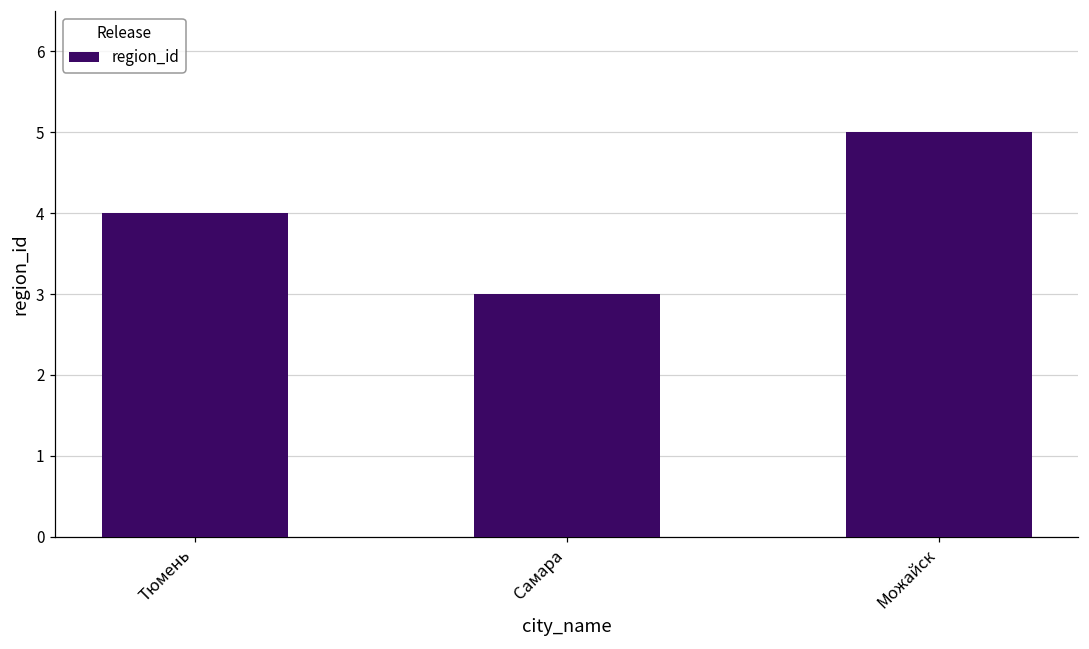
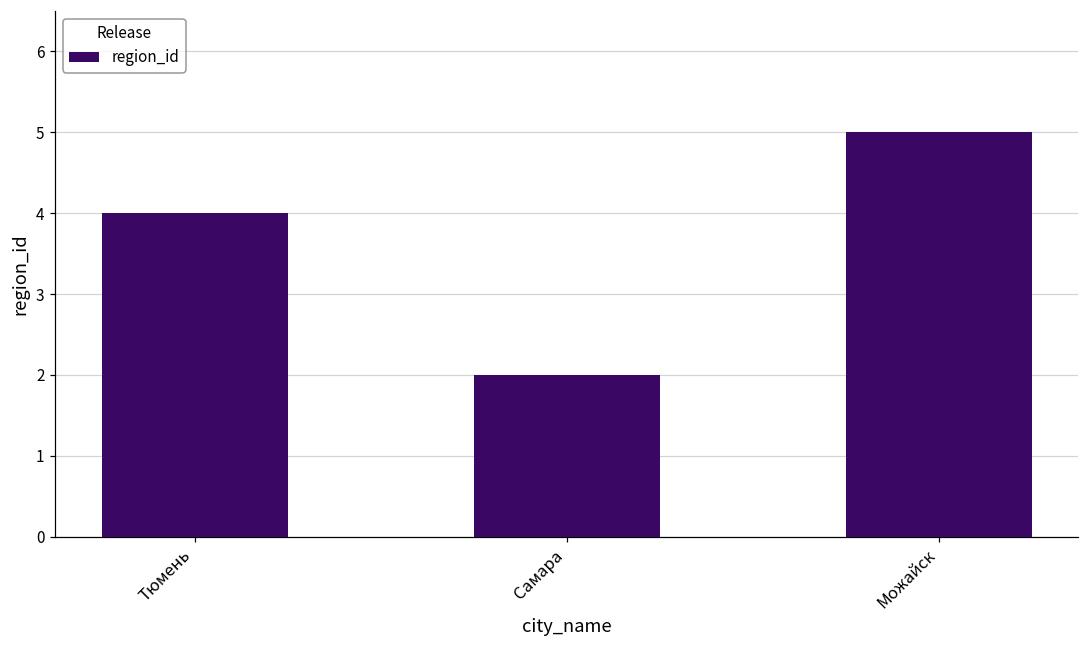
  {
    "Тюмень": 4,
-   "Самара": 3,
+   "Самара": 2,
    "Можайск": 5
  }
